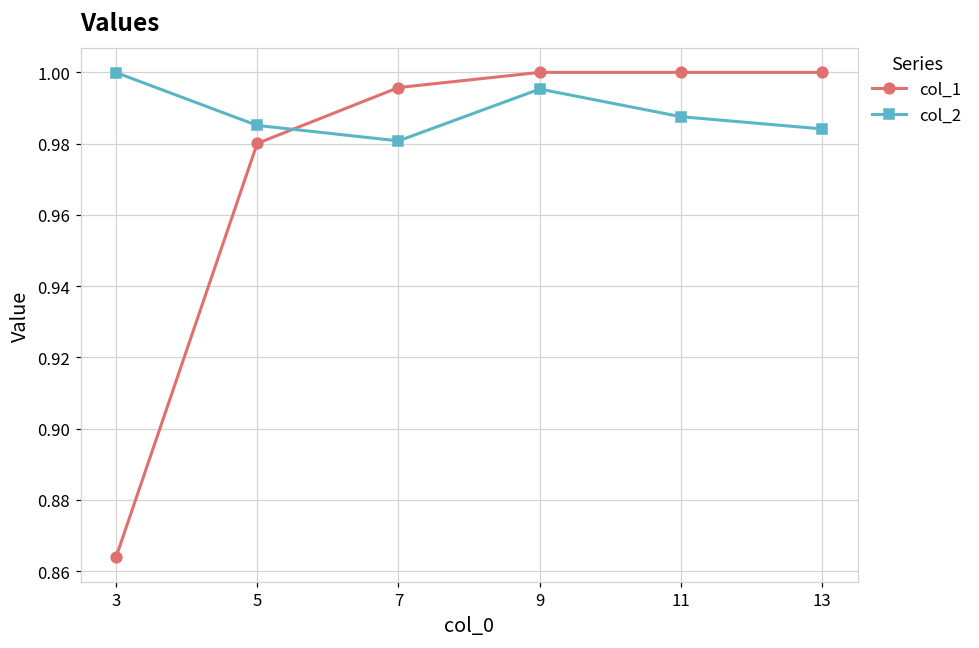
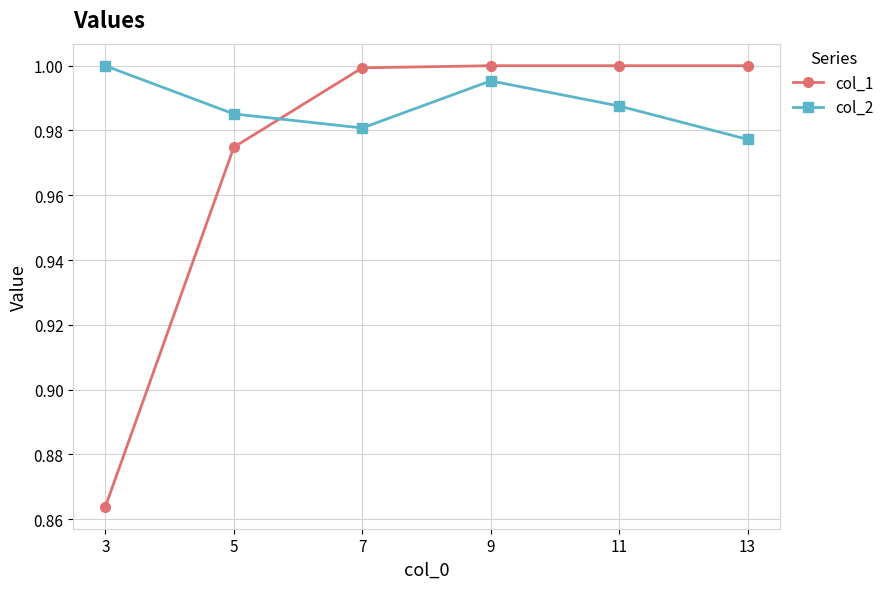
  {
    "col_1": {
      "3": 0.864,
-     "5": 0.980,
-     "7": 0.996,
+     "5": 0.975,
+     "7": 0.999,
      "9": 1.000,
      "11": 1.000,
      "13": 1.000
    },
    "col_2": {
      "3": 1.000,
      "5": 0.985,
      "7": 0.981,
      "9": 0.995,
      "11": 0.988,
-     "13": 0.984
+     "13": 0.977
    }
  }
